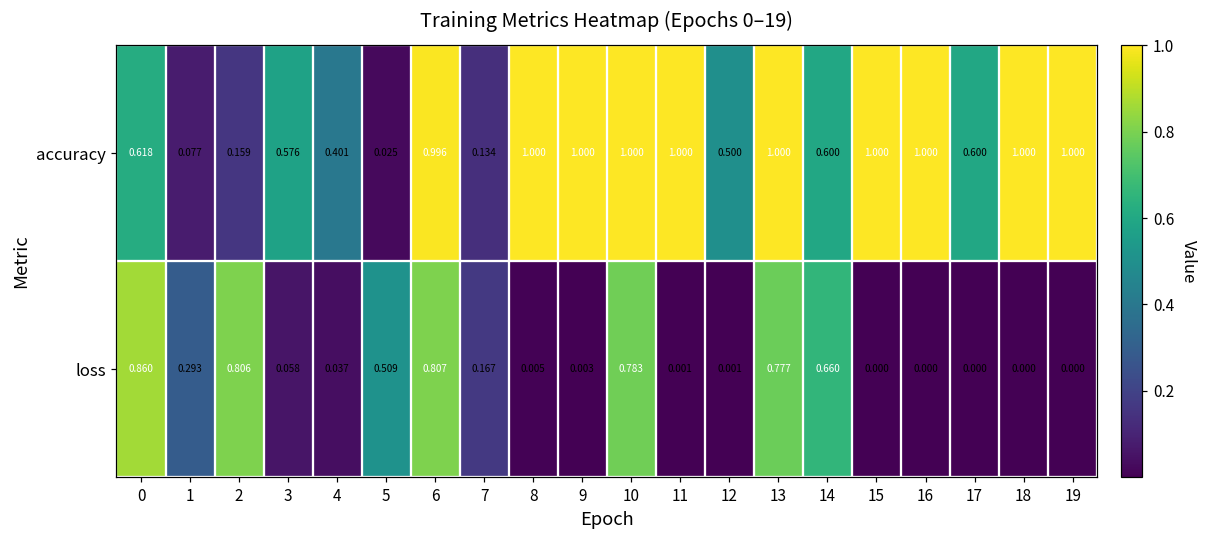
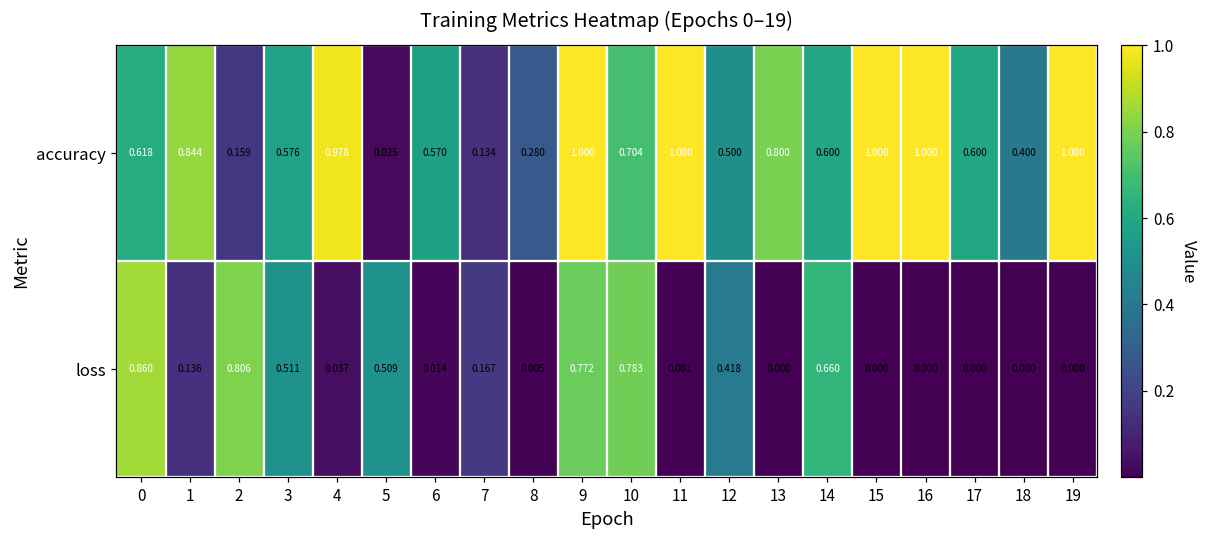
  {
    "accuracy": {
      "0": 0.618,
-     "1": 0.077,
+     "1": 0.844,
      "2": 0.159,
      "3": 0.576,
-     "4": 0.401,
+     "4": 0.978,
      "5": 0.025,
-     "6": 0.996,
+     "6": 0.570,
      "7": 0.134,
-     "8": 1.000,
+     "8": 0.280,
      "9": 1.000,
-     "10": 1.000,
+     "10": 0.704,
      "11": 1.000,
      "12": 0.500,
-     "13": 1.000,
+     "13": 0.800,
      "14": 0.600,
      "15": 1.000,
      "16": 1.000,
      "17": 0.600,
-     "18": 1.000,
+     "18": 0.400,
      "19": 1.000
    },
    "loss": {
      "0": 0.860,
-     "1": 0.293,
+     "1": 0.136,
      "2": 0.806,
-     "3": 0.058,
+     "3": 0.511,
      "4": 0.037,
      "5": 0.509,
-     "6": 0.807,
+     "6": 0.014,
      "7": 0.167,
      "8": 0.005,
-     "9": 0.003,
+     "9": 0.772,
      "10": 0.783,
      "11": 0.001,
-     "12": 0.001,
-     "13": 0.777,
+     "12": 0.418,
+     "13": 0.000,
      "14": 0.660,
      "15": 0.000,
      "16": 0.000,
      "17": 0.000,
      "18": 0.000,
      "19": 0.000
    }
  }
